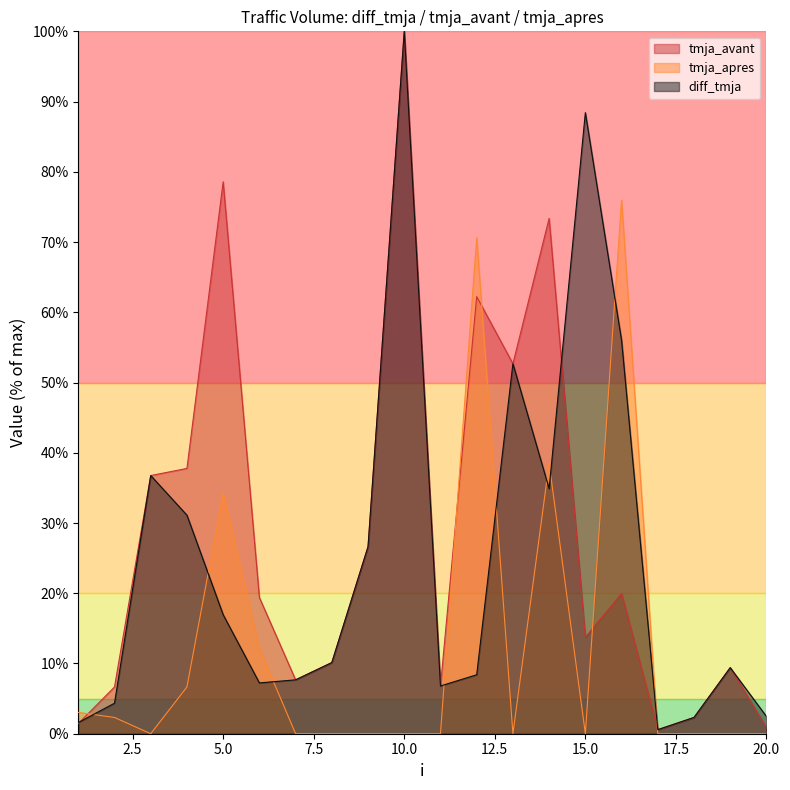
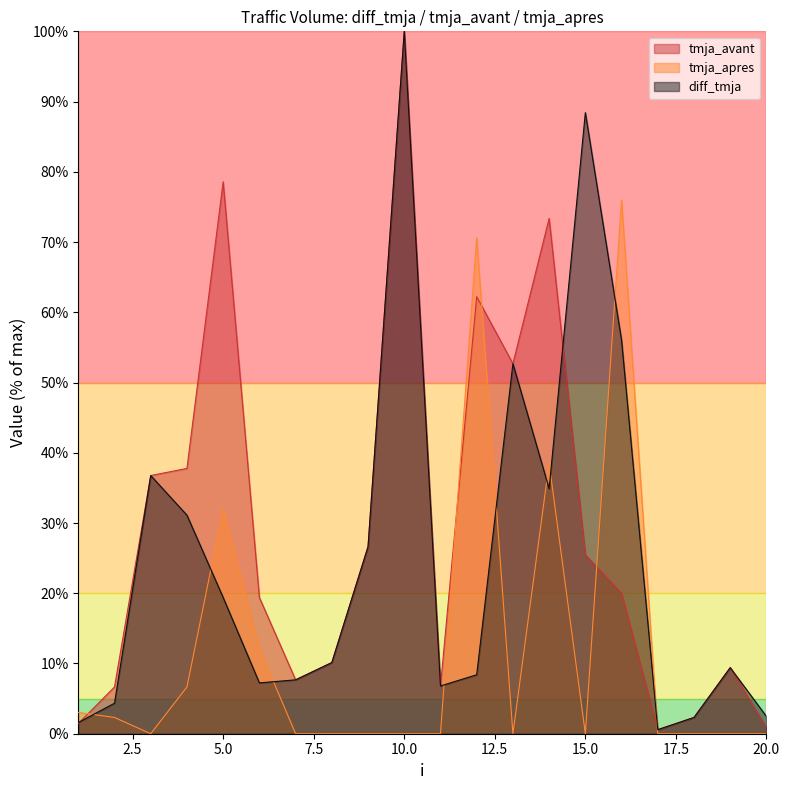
  {
    "tmja_avant": {
      "5.0": "79%",
-     "15.0": "14%",
+     "15.0": "25%",
      "20.0": "1%"
    },
    "tmja_apres": {
-     "5.0": "34%",
+     "5.0": "32%",
      "10.0": "0%",
      "15.0": "0%",
      "20.0": "0%"
    },
    "diff_tmja": {
-     "5.0": "17%",
+     "5.0": "19%",
      "15.0": "88%",
      "20.0": "2%"
    }
  }
